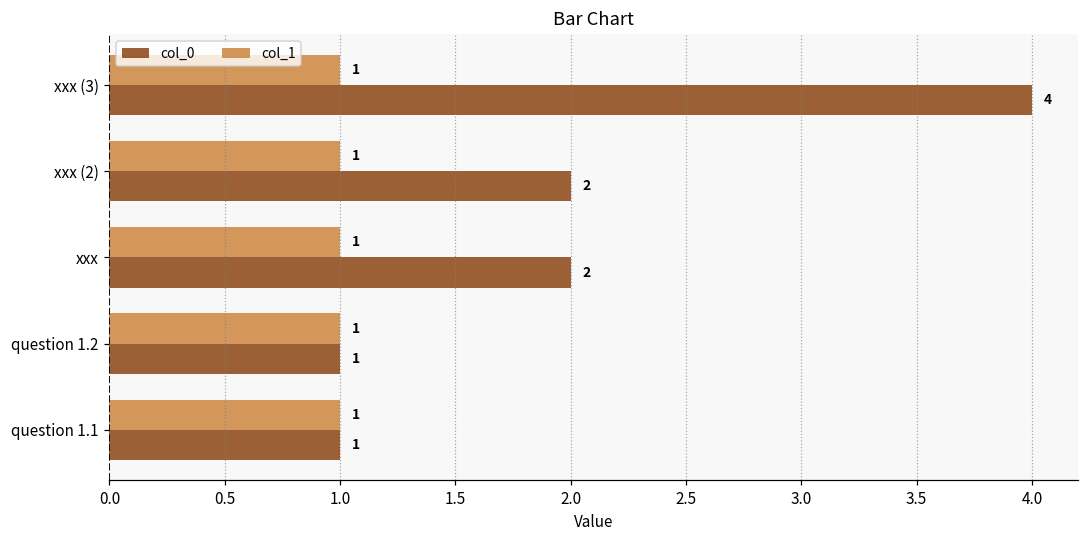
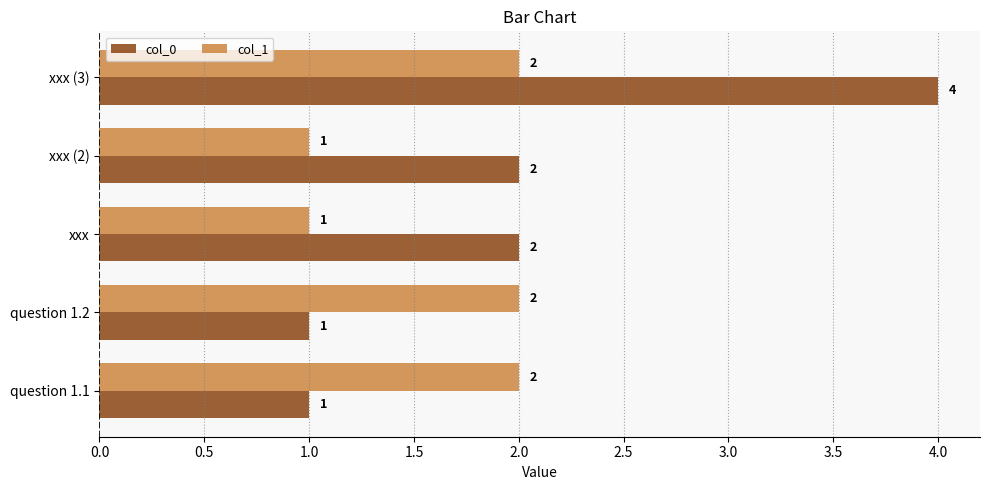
  {
    "col_0": {
      "xxx (3)": 4,
      "xxx (2)": 2,
      "xxx": 2,
      "question 1.2": 1,
      "question 1.1": 1
    },
    "col_1": {
-     "xxx (3)": 1,
+     "xxx (3)": 2,
      "xxx (2)": 1,
      "xxx": 1,
-     "question 1.2": 1,
-     "question 1.1": 1
+     "question 1.2": 2,
+     "question 1.1": 2
    }
  }
